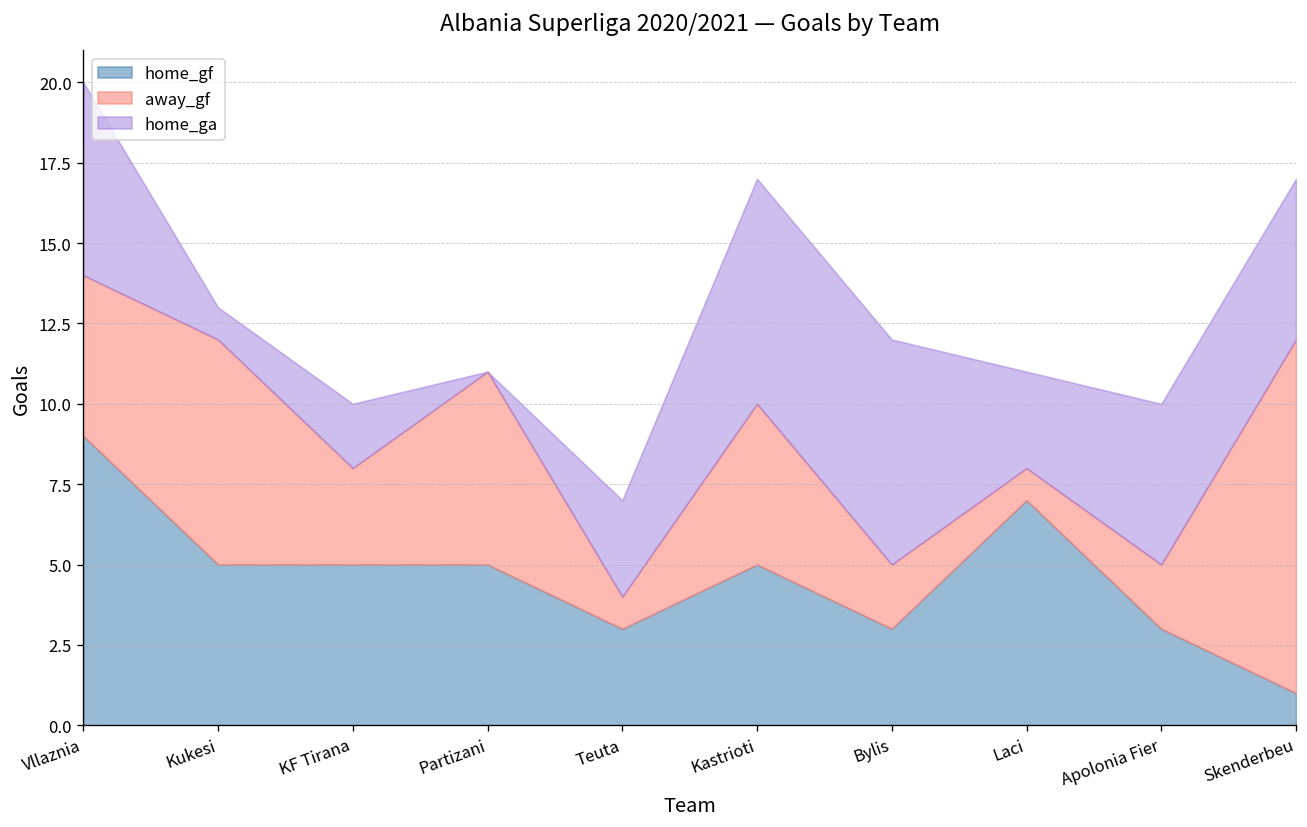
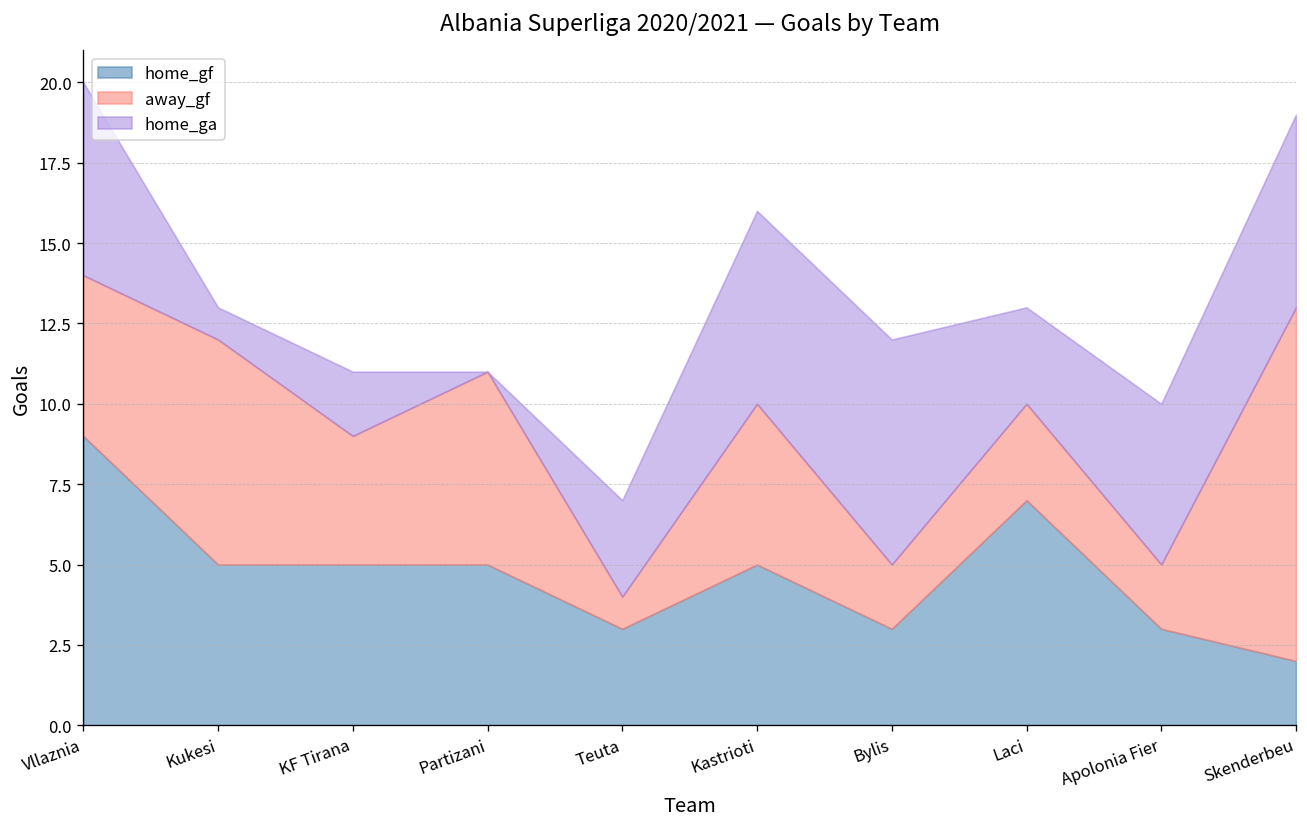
  {
    "home_gf": {
      "Vllaznia": 9,
      "Kukesi": 5,
      "KF Tirana": 5,
      "Partizani": 5,
      "Teuta": 3,
      "Kastrioti": 5,
      "Bylis": 3,
      "Laci": 7,
      "Apolonia Fier": 3,
-     "Skenderbeu": 1
+     "Skenderbeu": 2
    },
    "away_gf": {
      "Vllaznia": 5,
      "Kukesi": 7,
-     "KF Tirana": 3,
+     "KF Tirana": 4,
      "Teuta": 1,
      "Kastrioti": 5,
      "Bylis": 2,
-     "Laci": 1,
+     "Laci": 3,
      "Apolonia Fier": 2,
      "Skenderbeu": 11
    },
    "home_ga": {
      "Vllaznia": 6,
      "Kukesi": 1,
      "KF Tirana": 2,
      "Teuta": 3,
-     "Kastrioti": 7,
+     "Kastrioti": 6,
      "Bylis": 7,
      "Laci": 3,
      "Apolonia Fier": 5,
-     "Skenderbeu": 5
+     "Skenderbeu": 6
    }
  }
